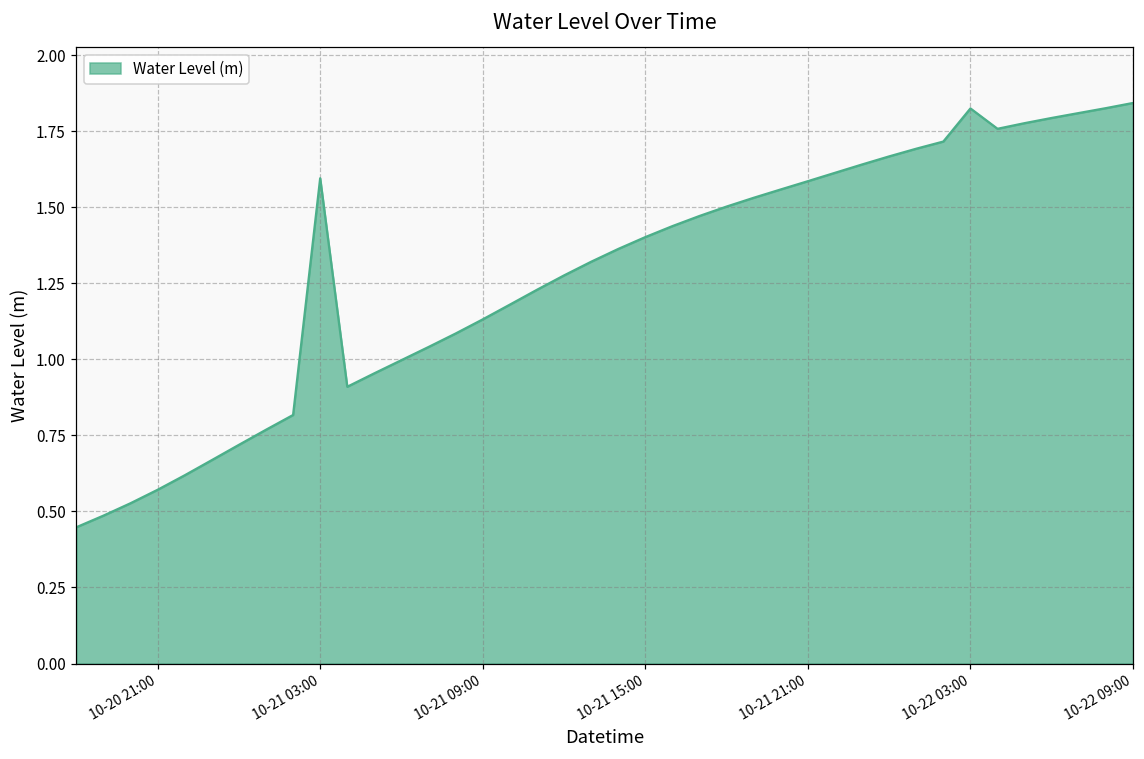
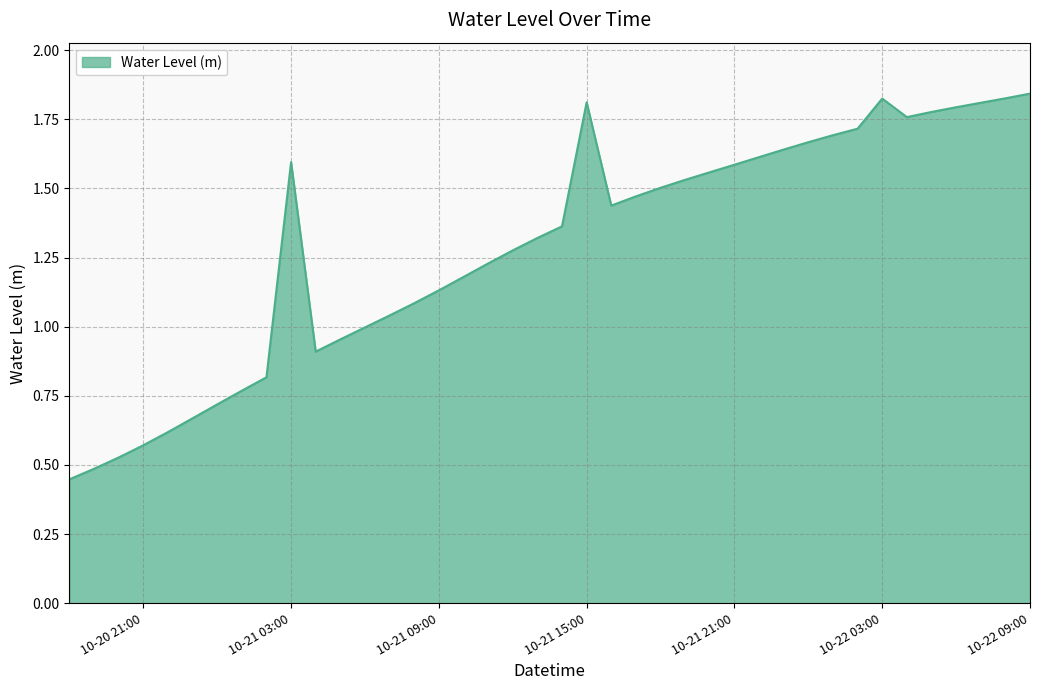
  {
    "10-20 21:00": 0.57,
    "10-21 03:00": 1.60,
    "10-21 09:00": 1.13,
-   "10-21 15:00": 1.40,
+   "10-21 15:00": 1.81,
    "10-21 21:00": 1.59,
    "10-22 03:00": 1.82,
    "10-22 09:00": 1.84
  }
